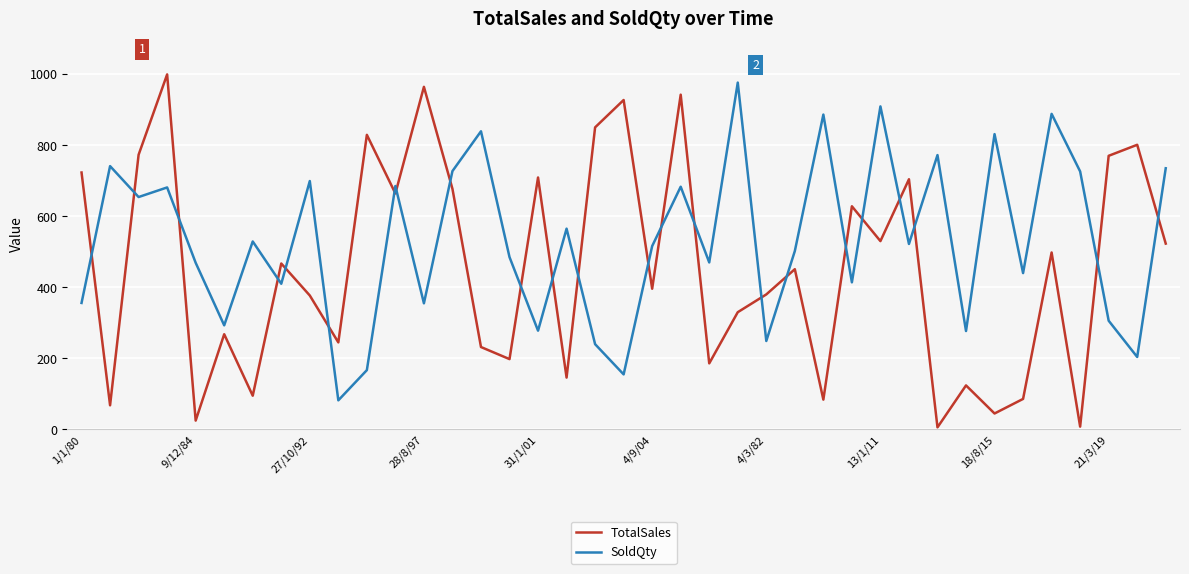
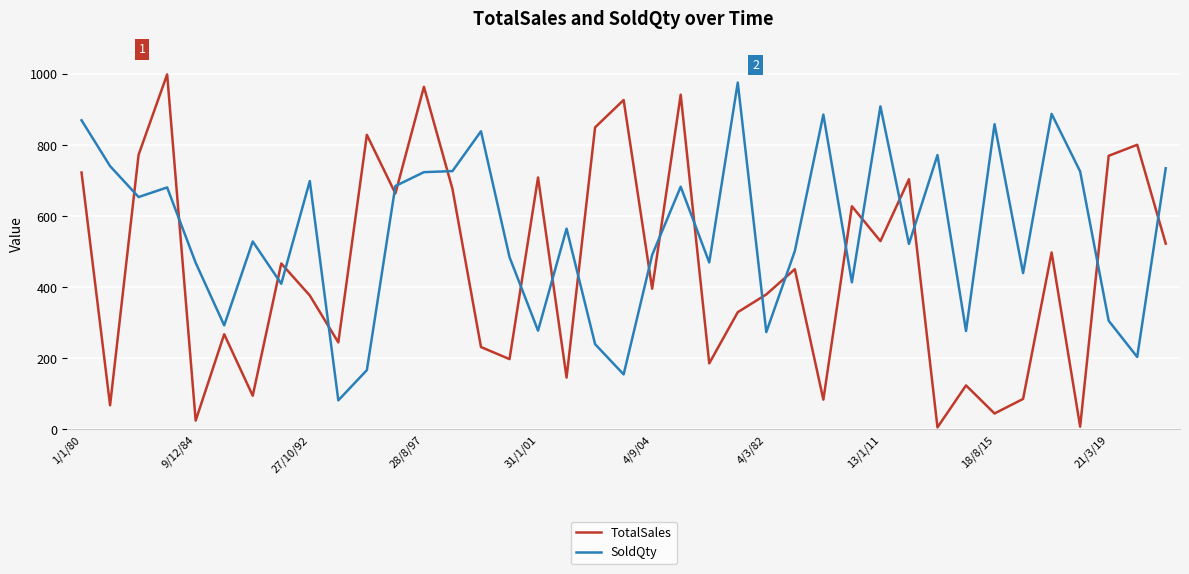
  {
    "TotalSales": {
      "1/1/80": 720,
      "9/12/84": 30,
      "27/10/92": 380,
      "28/8/97": 960,
      "31/1/01": 710,
      "4/9/04": 400,
      "4/3/82": 380,
      "13/1/11": 530,
      "18/8/15": 50,
      "21/3/19": 770
    },
    "SoldQty": {
-     "1/1/80": 360,
+     "1/1/80": 870,
      "9/12/84": 470,
      "27/10/92": 700,
-     "28/8/97": 360,
+     "28/8/97": 720,
      "31/1/01": 280,
-     "4/9/04": 520,
-     "4/3/82": 250,
+     "4/9/04": 490,
+     "4/3/82": 270,
      "13/1/11": 910,
-     "18/8/15": 830,
+     "18/8/15": 860,
      "21/3/19": 310
    }
  }
